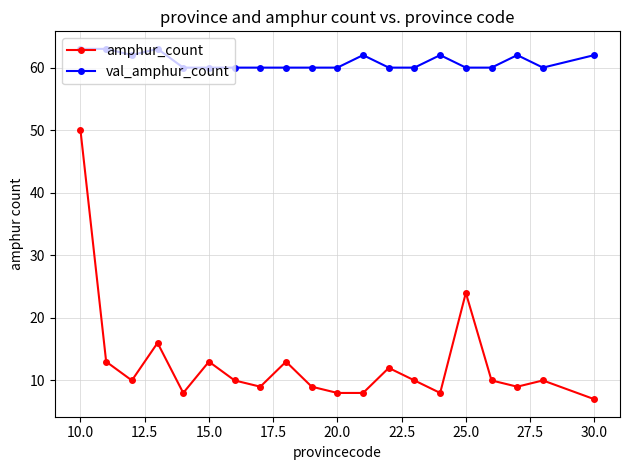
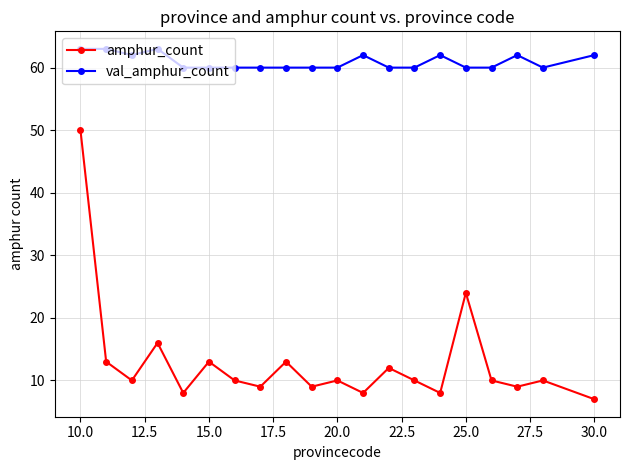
  {
    "amphur_count": {
      "10.0": 50,
      "15.0": 13,
-     "20.0": 8,
+     "20.0": 10,
      "25.0": 24,
      "30.0": 7
    },
    "val_amphur_count": {
      "20.0": 60,
      "25.0": 60,
      "30.0": 62
    }
  }
